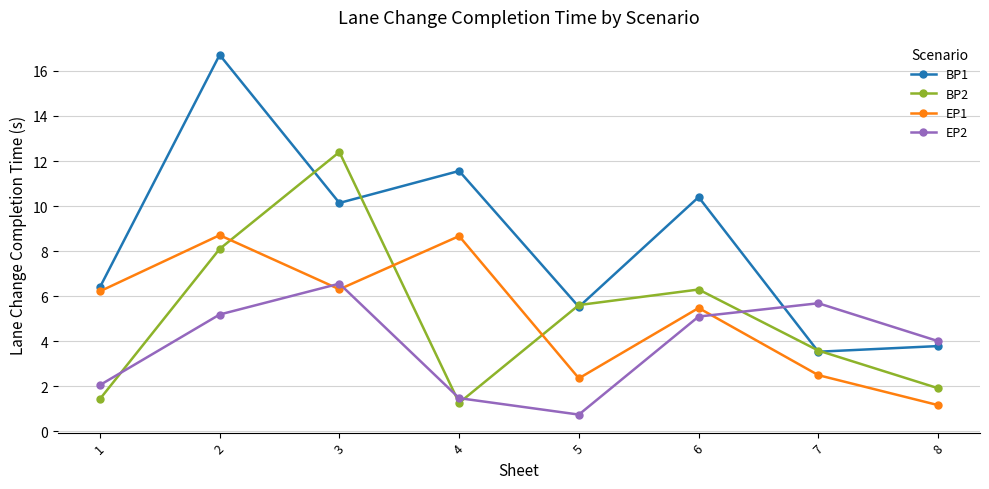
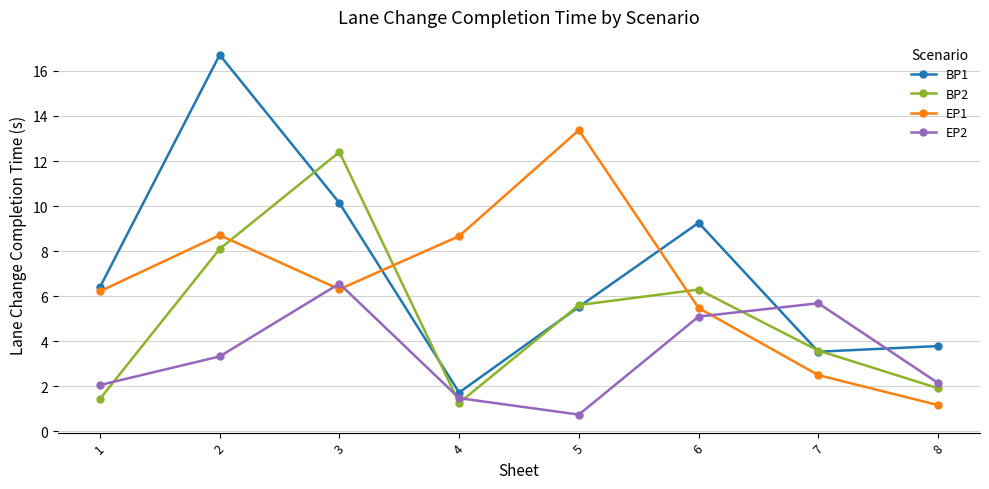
  {
    "BP1": {
      "1": 6.4,
      "2": 16.7,
      "3": 10.1,
-     "4": 11.6,
-     "6": 10.4,
+     "4": 1.7,
+     "6": 9.3,
      "8": 3.8
    },
    "BP2": {
      "1": 1.4,
      "2": 8.1,
      "3": 12.4,
      "4": 1.3,
      "6": 6.3,
      "8": 1.9
    },
    "EP1": {
      "1": 6.2,
      "2": 8.7,
      "3": 6.3,
      "4": 8.7,
-     "5": 2.4,
+     "5": 13.4,
      "6": 5.5,
      "7": 2.5,
      "8": 1.2
    },
    "EP2": {
      "1": 2.1,
-     "2": 5.2,
+     "2": 3.3,
      "3": 6.6,
      "4": 1.5,
      "5": 0.8,
      "6": 5.1,
      "7": 5.7,
-     "8": 4.0
+     "8": 2.2
    }
  }
